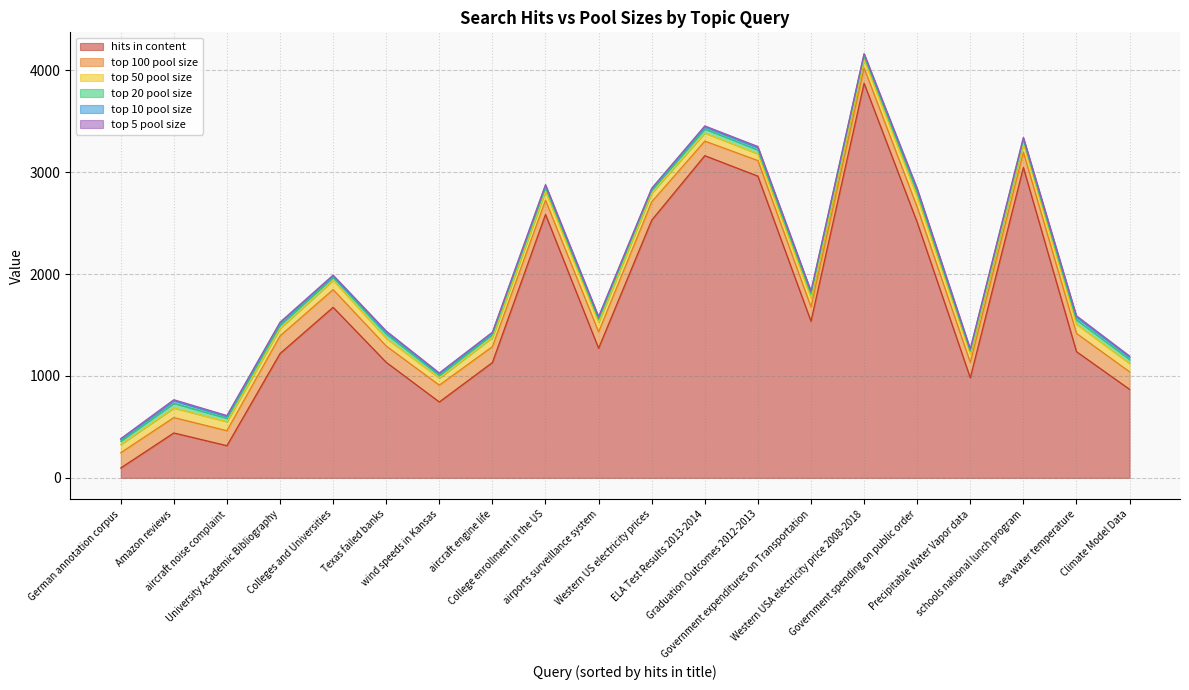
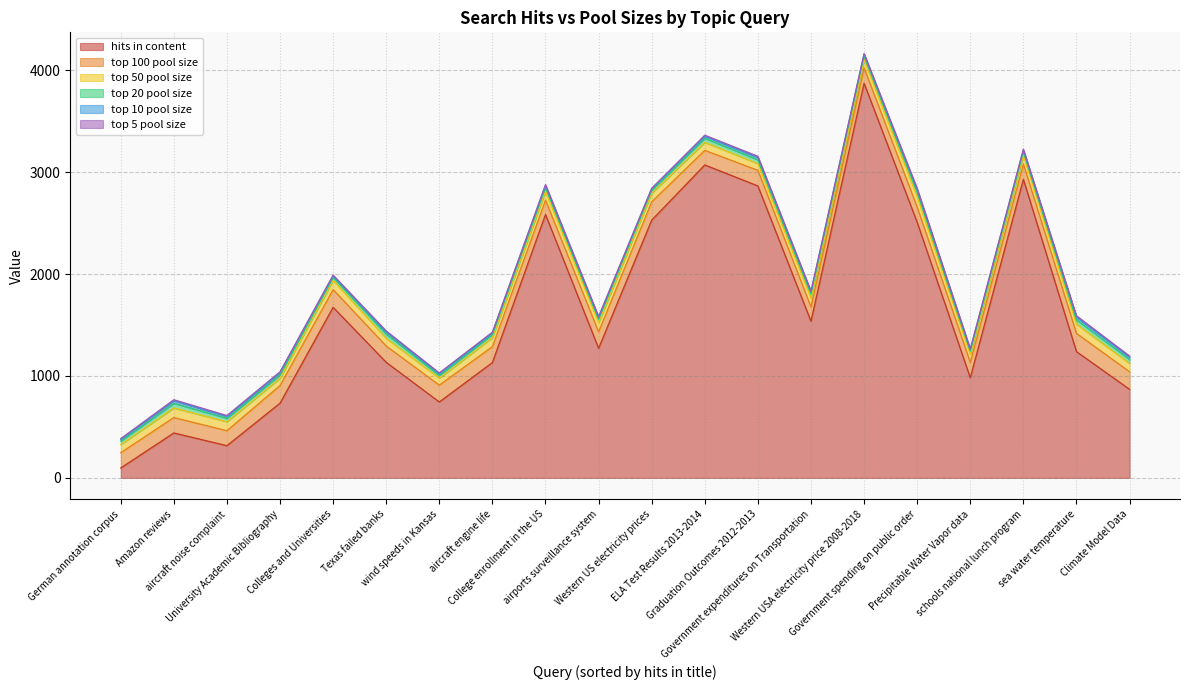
  {
    "hits in content": {
      "German annotation corpus": 100,
      "Amazon reviews": 440,
      "aircraft noise complaint": 320,
-     "University Academic Bibliography": 1220,
+     "University Academic Bibliography": 730,
      "Colleges and Universities": 1670,
      "Texas failed banks": 1130,
      "wind speeds in Kansas": 750,
      "aircraft engine life": 1130,
      "College enrollment in the US": 2590,
      "airports surveillance system": 1270,
      "Western US electricity prices": 2530,
-     "ELA Test Results 2013-2014": 3160,
-     "Graduation Outcomes 2012-2013": 2960,
+     "ELA Test Results 2013-2014": 3070,
+     "Graduation Outcomes 2012-2013": 2870,
      "Government expenditures on Transportation": 1540,
      "Western USA electricity price 2008-2018": 3870,
      "Government spending on public order": 2510,
      "Precipitable Water Vapor data": 980,
-     "schools national lunch program": 3050,
+     "schools national lunch program": 2930,
      "sea water temperature": 1240,
      "Climate Model Data": 870
    },
    "top 100 pool size": {
      "German annotation corpus": 150,
      "Amazon reviews": 150,
      "aircraft noise complaint": 150,
      "University Academic Bibliography": 170,
      "Colleges and Universities": 170,
      "Texas failed banks": 160,
      "wind speeds in Kansas": 170,
      "aircraft engine life": 160,
      "College enrollment in the US": 140,
      "airports surveillance system": 160,
      "Western US electricity prices": 180,
      "ELA Test Results 2013-2014": 140,
      "Graduation Outcomes 2012-2013": 150,
      "Government expenditures on Transportation": 140,
      "Western USA electricity price 2008-2018": 150,
      "Government spending on public order": 150,
      "Precipitable Water Vapor data": 150,
      "schools national lunch program": 150,
      "sea water temperature": 180,
      "Climate Model Data": 170
    },
    "top 50 pool size": {
      "German annotation corpus": 80,
      "Amazon reviews": 90,
      "aircraft noise complaint": 90,
      "University Academic Bibliography": 70,
      "Colleges and Universities": 90,
      "Texas failed banks": 80,
      "wind speeds in Kansas": 70,
      "aircraft engine life": 90,
      "College enrollment in the US": 90,
      "airports surveillance system": 90,
      "Western US electricity prices": 90,
      "ELA Test Results 2013-2014": 80,
      "Graduation Outcomes 2012-2013": 70,
      "Government expenditures on Transportation": 90,
      "Western USA electricity price 2008-2018": 80,
      "Government spending on public order": 100,
      "Precipitable Water Vapor data": 80,
      "schools national lunch program": 90,
      "sea water temperature": 90,
      "Climate Model Data": 80
    },
    "top 20 pool size": {
      "Amazon reviews": 50,
      "sea water temperature": 40
    }
  }
